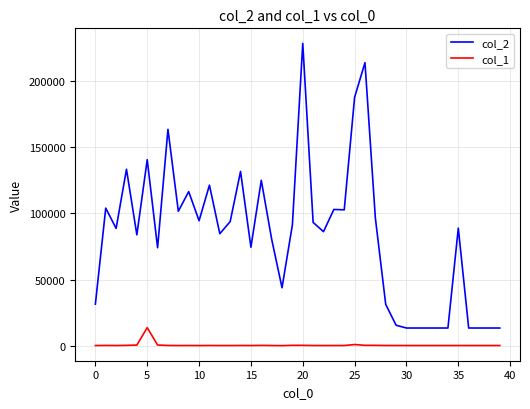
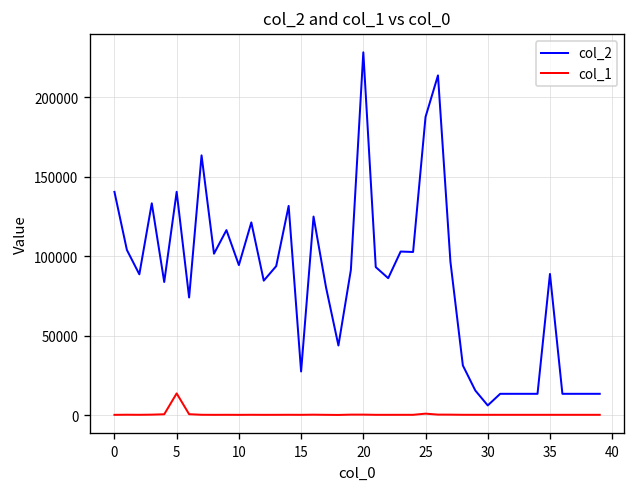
  {
    "col_2": {
-     "0": 31000,
+     "0": 140000,
      "5": 140000,
      "10": 94000,
-     "15": 74000,
+     "15": 27000,
      "20": 228000,
      "25": 188000,
-     "30": 13000,
+     "30": 6000,
      "35": 89000
    },
    "col_1": {
      "0": 0,
      "5": 14000,
      "10": 0,
      "15": 0,
      "20": 0,
      "25": 1000,
      "30": 0,
      "35": 0
    }
  }
